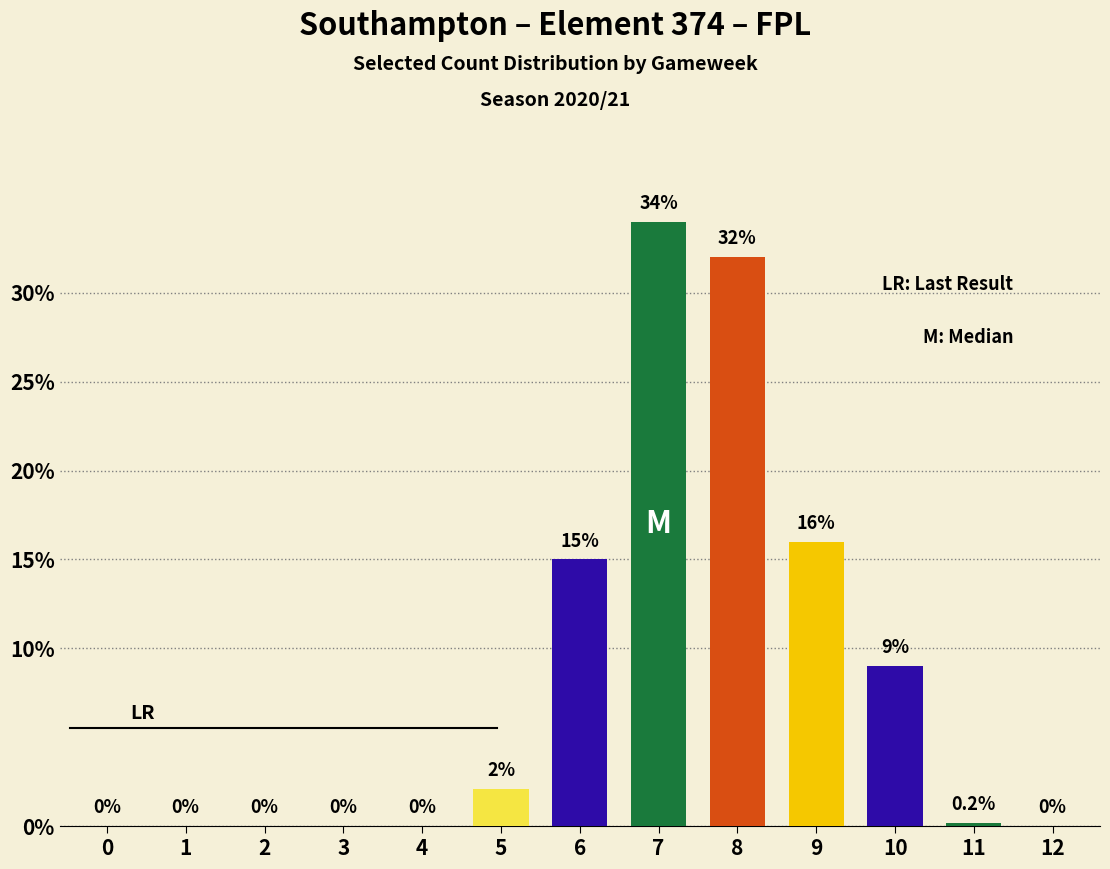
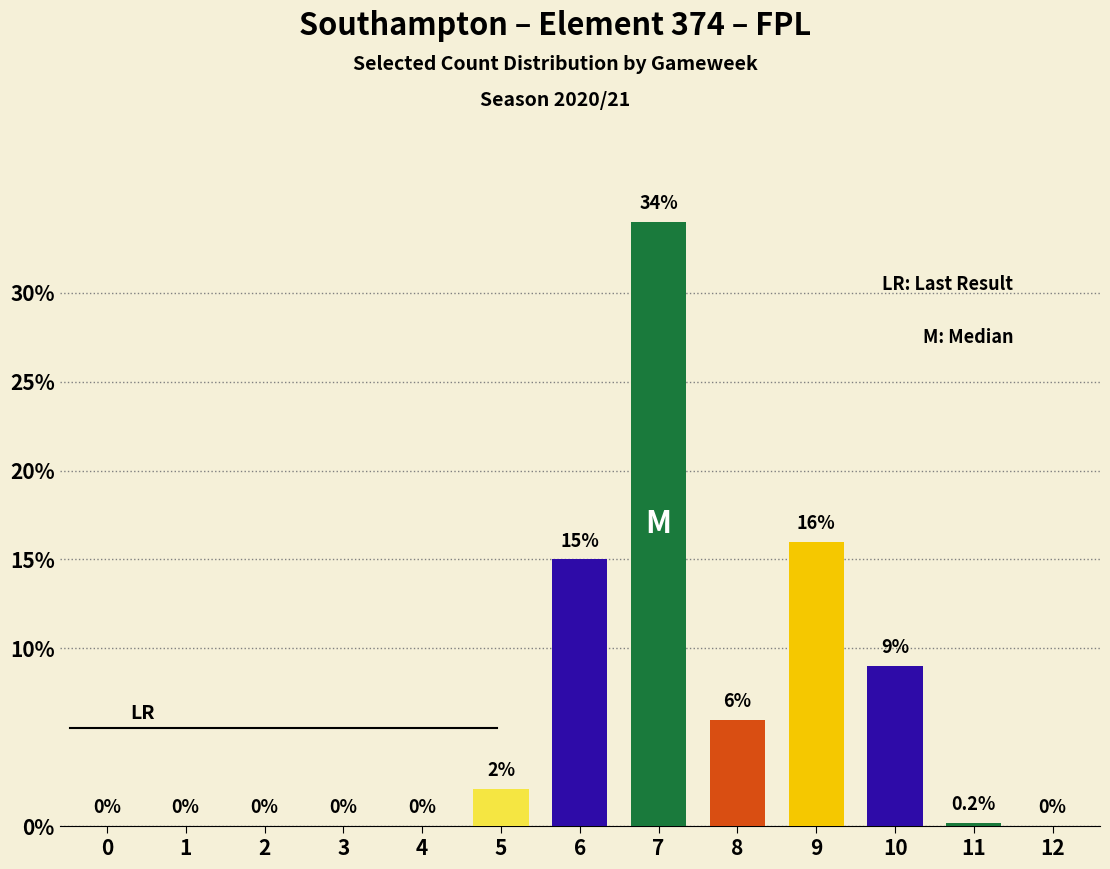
  {
    "0": "0%",
    "1": "0%",
    "2": "0%",
    "3": "0%",
    "4": "0%",
    "5": "2%",
    "6": "15%",
    "7": "34%",
-   "8": "32%",
+   "8": "6%",
    "9": "16%",
    "10": "9%",
    "11": "0.2%",
    "12": "0%"
  }
